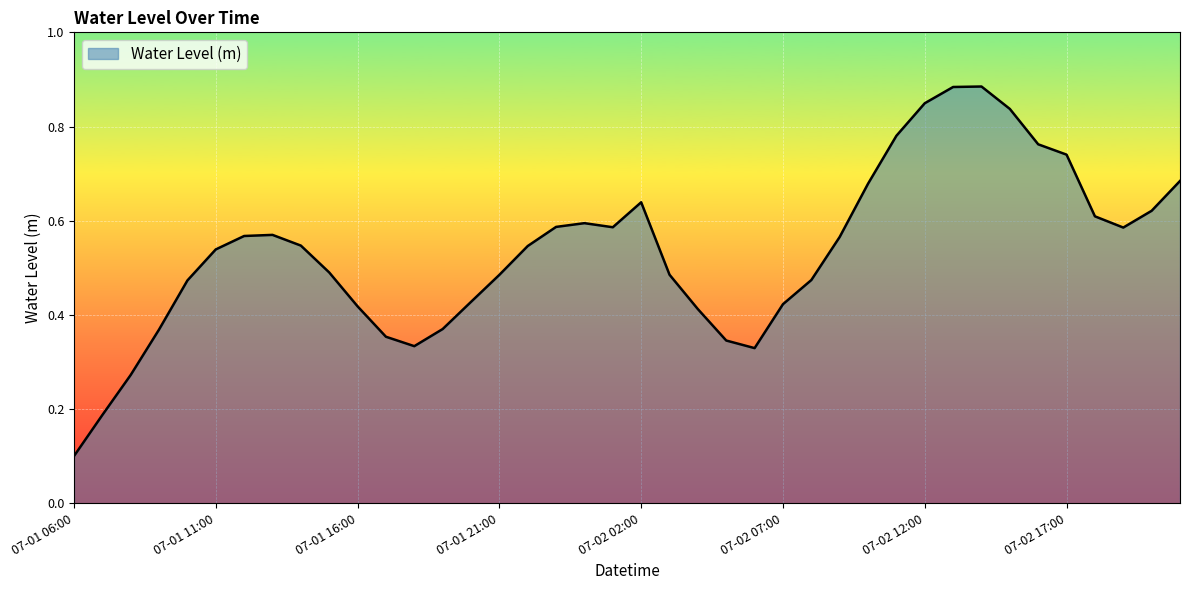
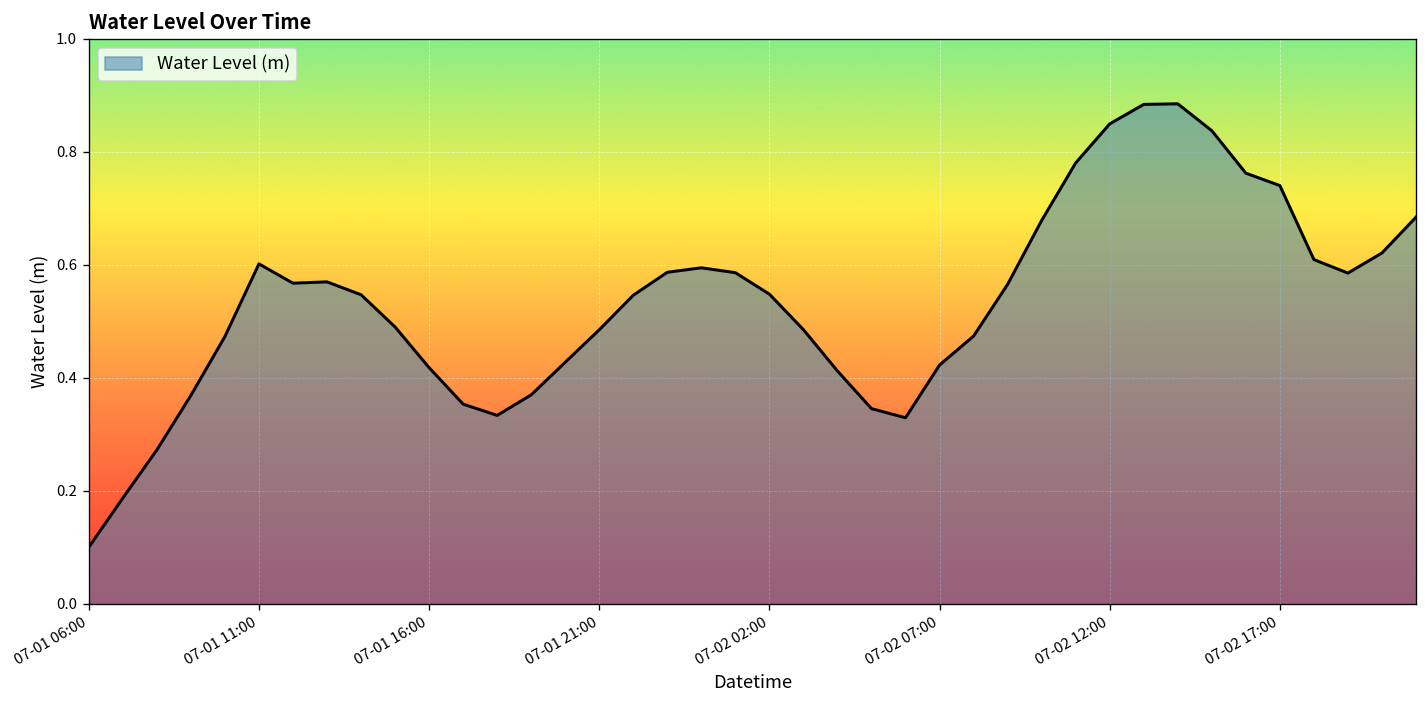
  {
    "07-01 06:00": 0.10,
-   "07-01 11:00": 0.54,
+   "07-01 11:00": 0.60,
    "07-01 16:00": 0.42,
    "07-01 21:00": 0.49,
-   "07-02 02:00": 0.64,
+   "07-02 02:00": 0.55,
    "07-02 07:00": 0.42,
    "07-02 12:00": 0.85,
    "07-02 17:00": 0.74
  }
